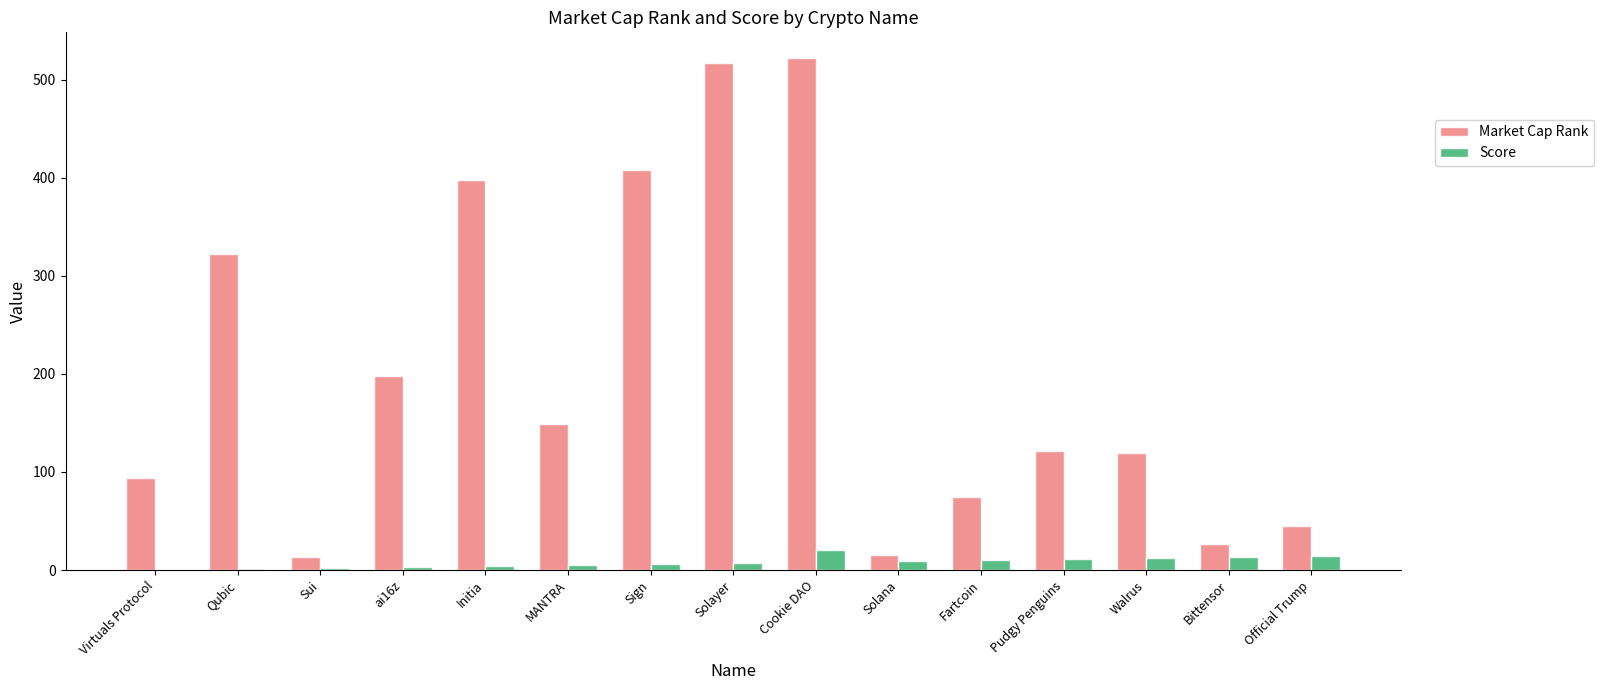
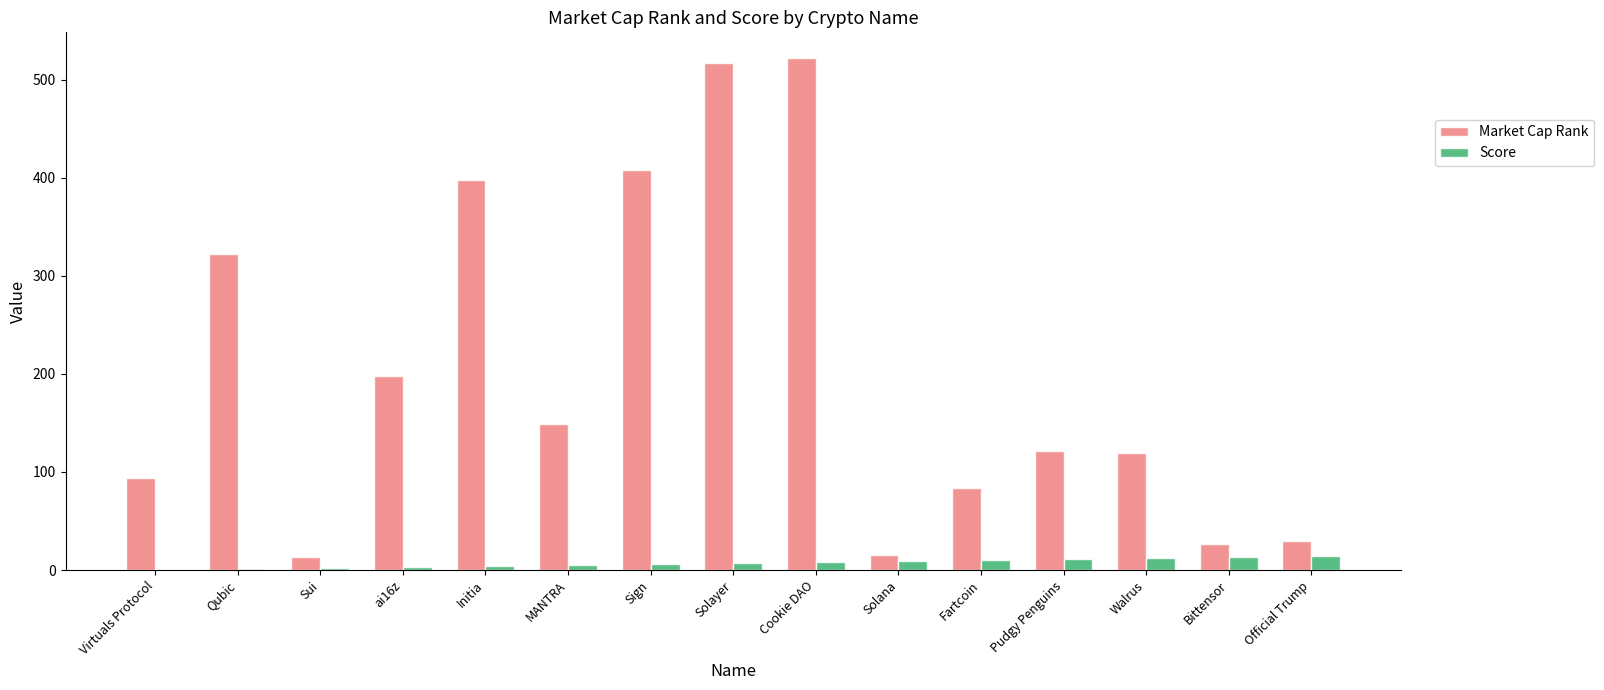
  {
    "Market Cap Rank": {
      "Virtuals Protocol": 90,
      "Qubic": 320,
      "Sui": 10,
      "ai16z": 200,
      "Initia": 400,
      "MANTRA": 150,
      "Sign": 410,
      "Solayer": 520,
      "Cookie DAO": 520,
      "Solana": 20,
-     "Fartcoin": 70,
+     "Fartcoin": 80,
      "Pudgy Penguins": 120,
      "Walrus": 120,
      "Bittensor": 30,
-     "Official Trump": 50
+     "Official Trump": 30
    },
    "Score": {
      "Virtuals Protocol": 0,
      "ai16z": 0,
      "Initia": 0,
      "MANTRA": 10,
      "Sign": 10,
      "Solayer": 10,
-     "Cookie DAO": 20,
+     "Cookie DAO": 10,
      "Solana": 10,
      "Fartcoin": 10,
      "Pudgy Penguins": 10,
      "Walrus": 10,
      "Bittensor": 10,
      "Official Trump": 10
    }
  }
